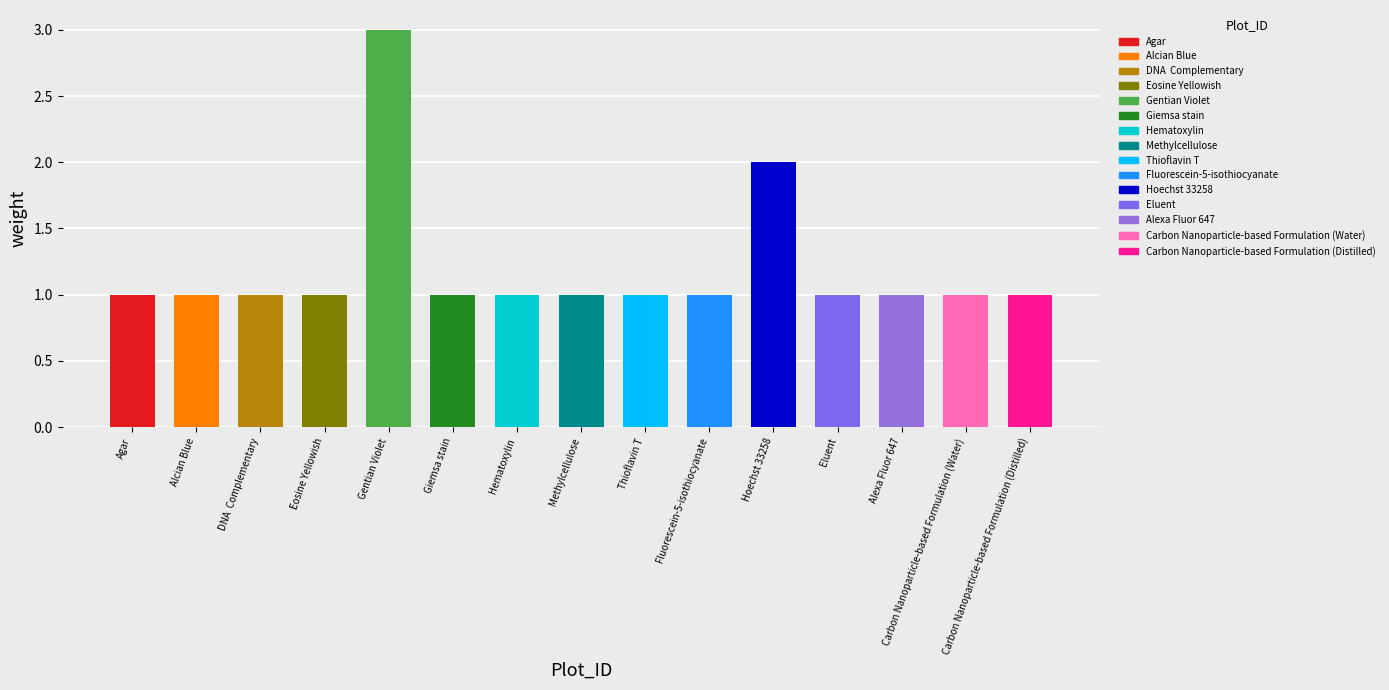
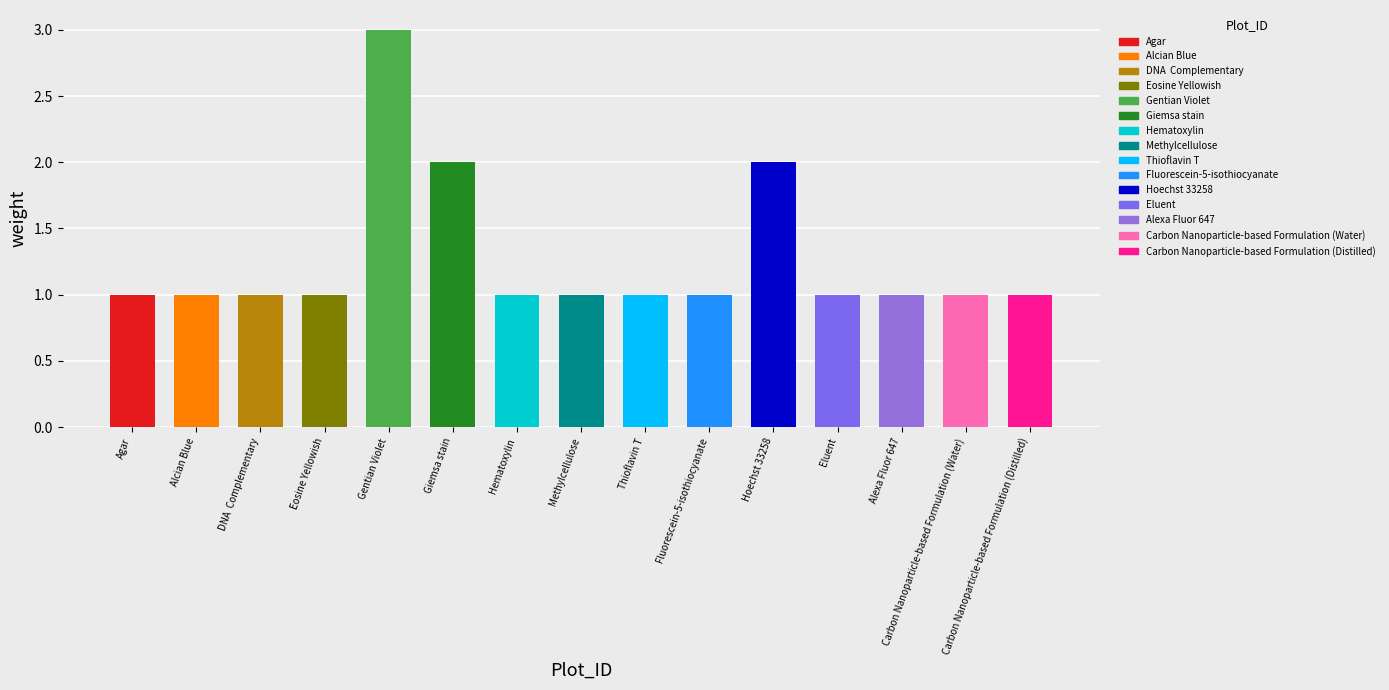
  {
    "Agar": 1,
    "Alcian Blue": 1,
    "DNA Complementary": 1,
    "Eosine Yellowish": 1,
    "Gentian Violet": 3,
-   "Giemsa stain": 1,
+   "Giemsa stain": 2,
    "Hematoxylin": 1,
    "Methylcellulose": 1,
    "Thioflavin T": 1,
    "Fluorescein-5-isothiocyanate": 1,
    "Hoechst 33258": 2,
    "Eluent": 1,
    "Alexa Fluor 647": 1,
    "Carbon Nanoparticle-based Formulation (Water)": 1,
    "Carbon Nanoparticle-based Formulation (Distilled)": 1
  }
